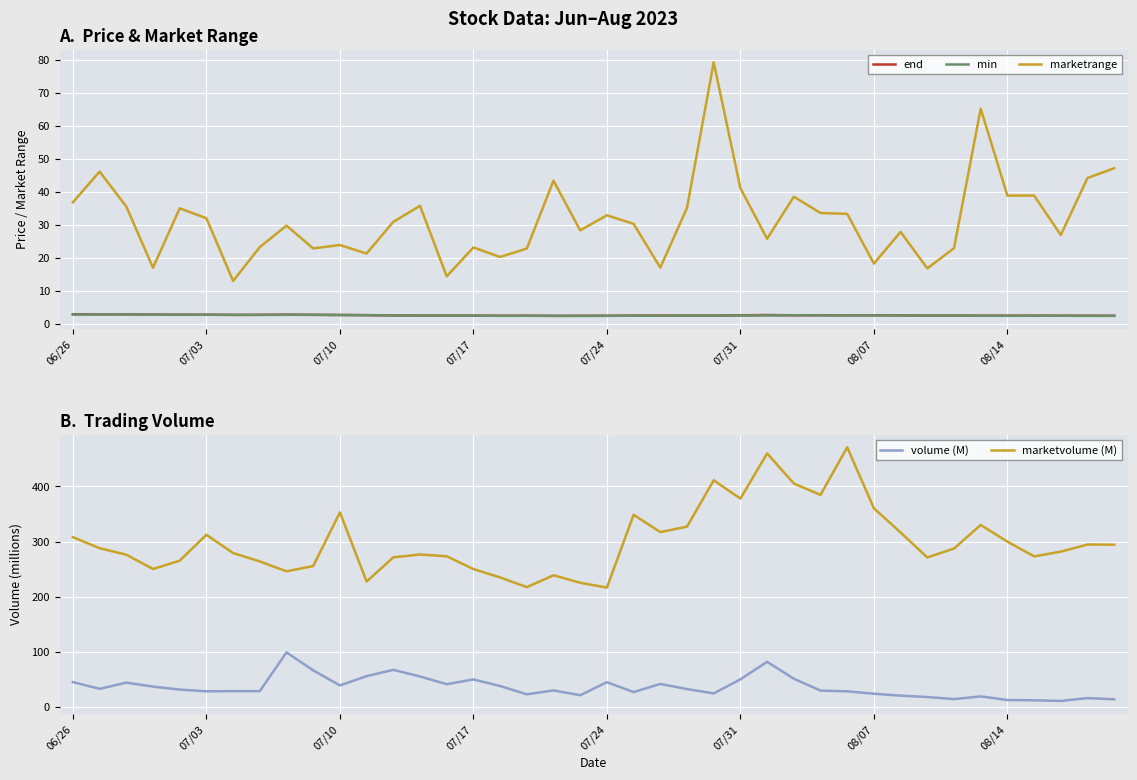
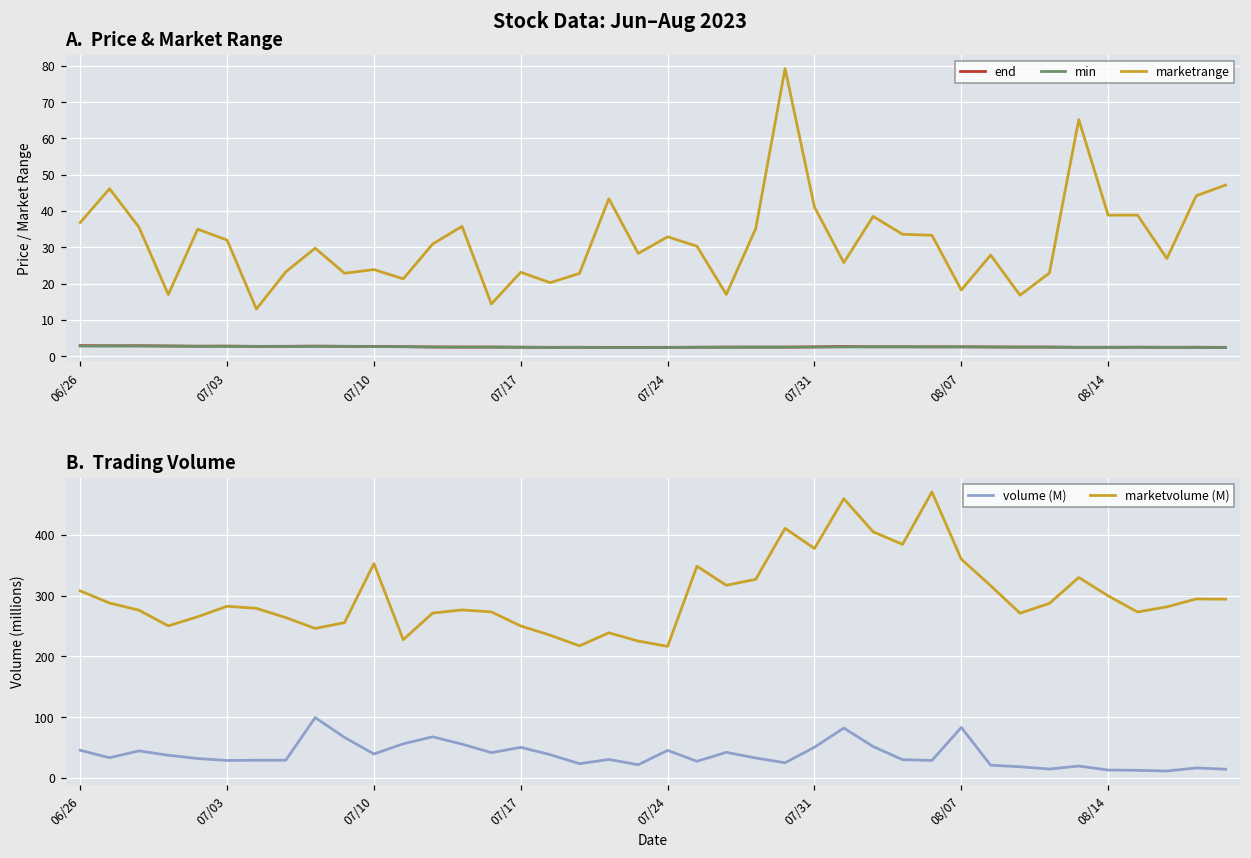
  {
    "A. Price & Market Range": {
      "marketrange": {
        "06/26": 37,
        "07/03": 32,
        "07/10": 24,
        "07/17": 23,
        "07/24": 33,
        "07/31": 41,
        "08/07": 18,
        "08/14": 39
      }
    },
    "B. Trading Volume": {
      "volume (M)": {
        "06/26": 50,
        "07/03": 30,
        "07/10": 40,
        "07/17": 50,
        "07/24": 50,
        "07/31": 50,
-       "08/07": 20,
+       "08/07": 80,
        "08/14": 10
      },
      "marketvolume (M)": {
        "06/26": 310,
-       "07/03": 310,
+       "07/03": 280,
        "07/10": 350,
        "07/17": 250,
        "07/24": 220,
        "07/31": 380,
        "08/07": 360,
        "08/14": 300
      }
    }
  }
